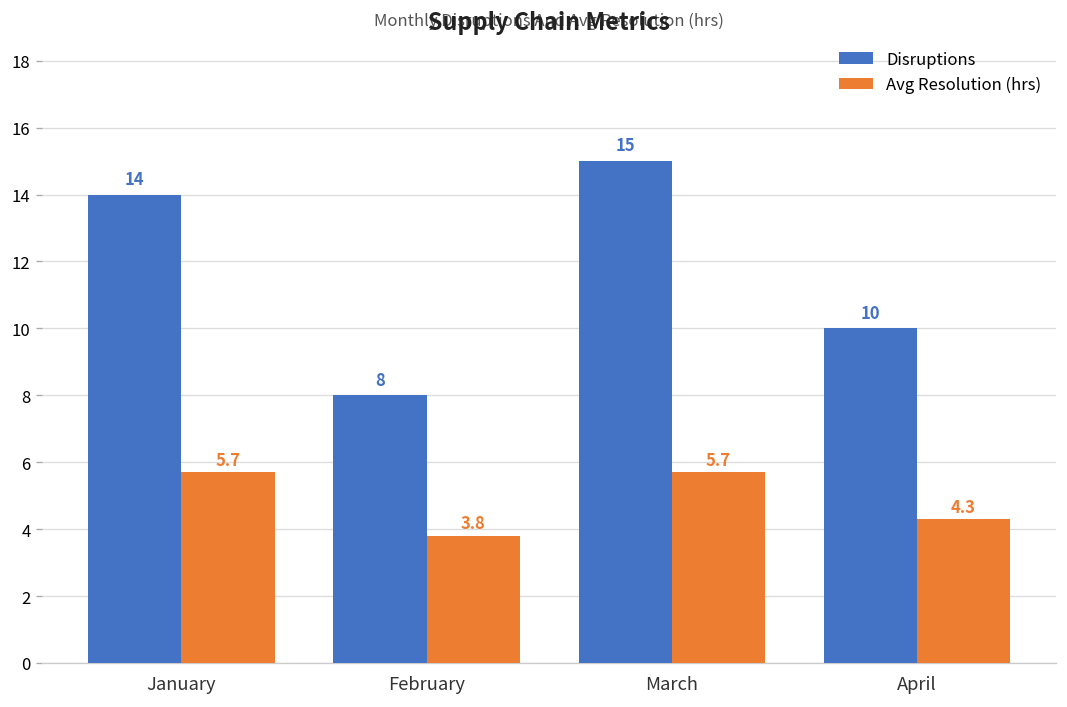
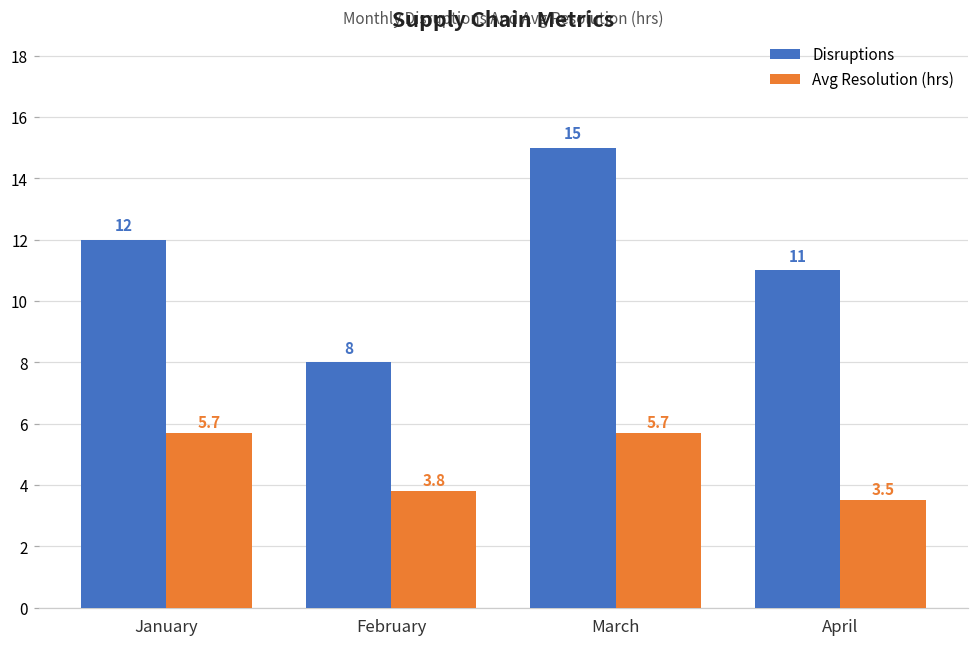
  {
    "Disruptions": {
-     "January": 14,
+     "January": 12,
      "February": 8,
      "March": 15,
-     "April": 10
+     "April": 11
    },
    "Avg Resolution (hrs)": {
      "January": 5.7,
      "February": 3.8,
      "March": 5.7,
-     "April": 4.3
+     "April": 3.5
    }
  }
